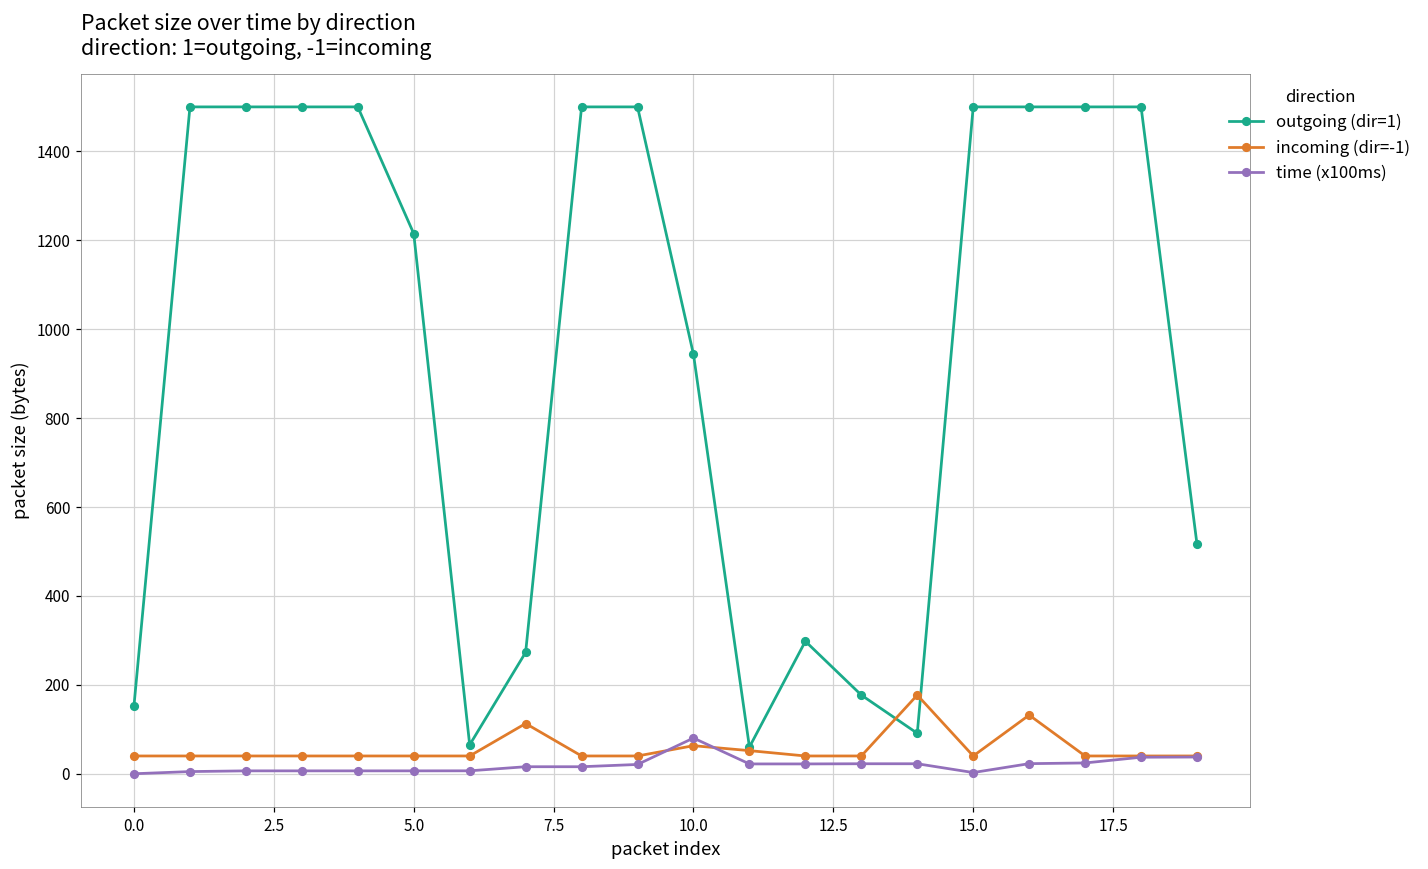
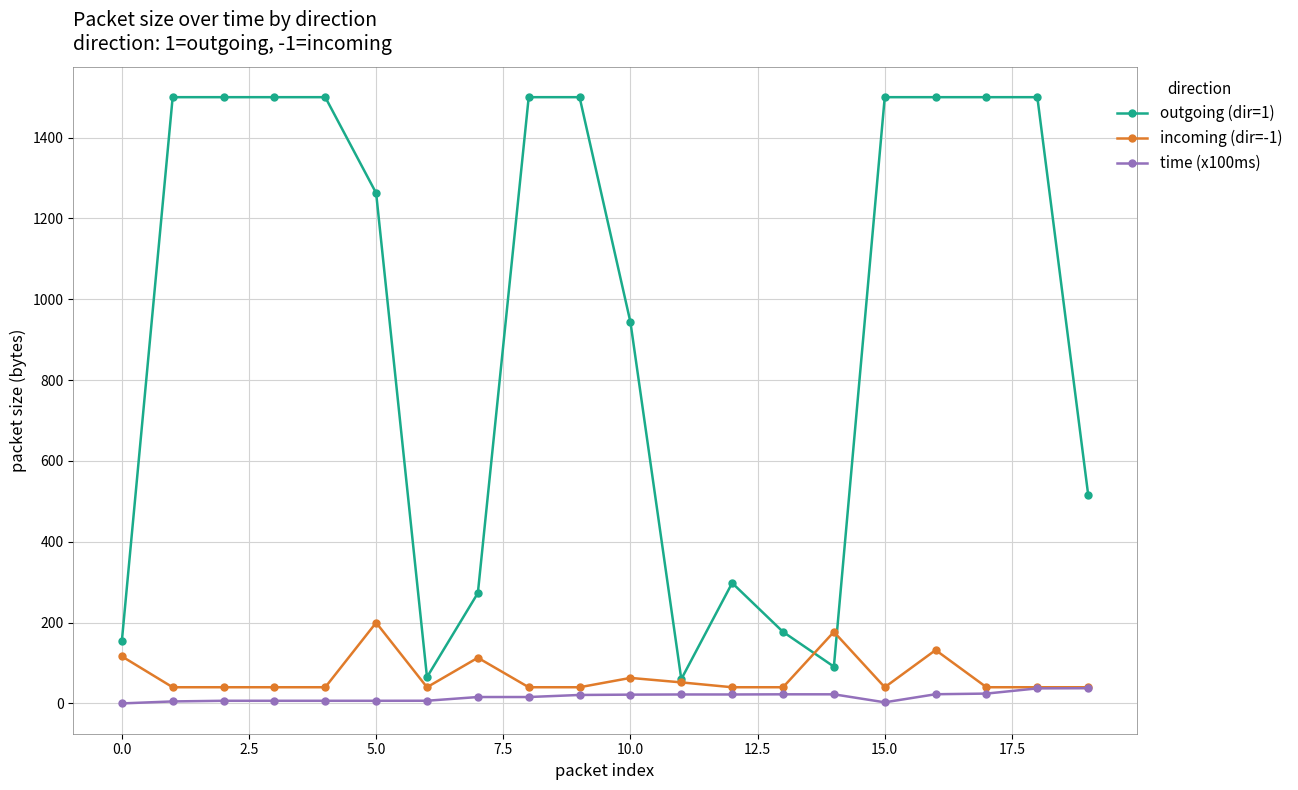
  {
    "outgoing (dir=1)": {
      "0.0": 150,
-     "5.0": 1220,
+     "5.0": 1260,
      "10.0": 940,
      "15.0": 1500
    },
    "incoming (dir=-1)": {
-     "0.0": 40,
-     "5.0": 40,
+     "0.0": 120,
+     "5.0": 200,
      "10.0": 60,
      "15.0": 40
    },
    "time (x100ms)": {
      "0.0": 0,
      "5.0": 10,
-     "10.0": 80,
+     "10.0": 20,
      "15.0": 0
    }
  }
